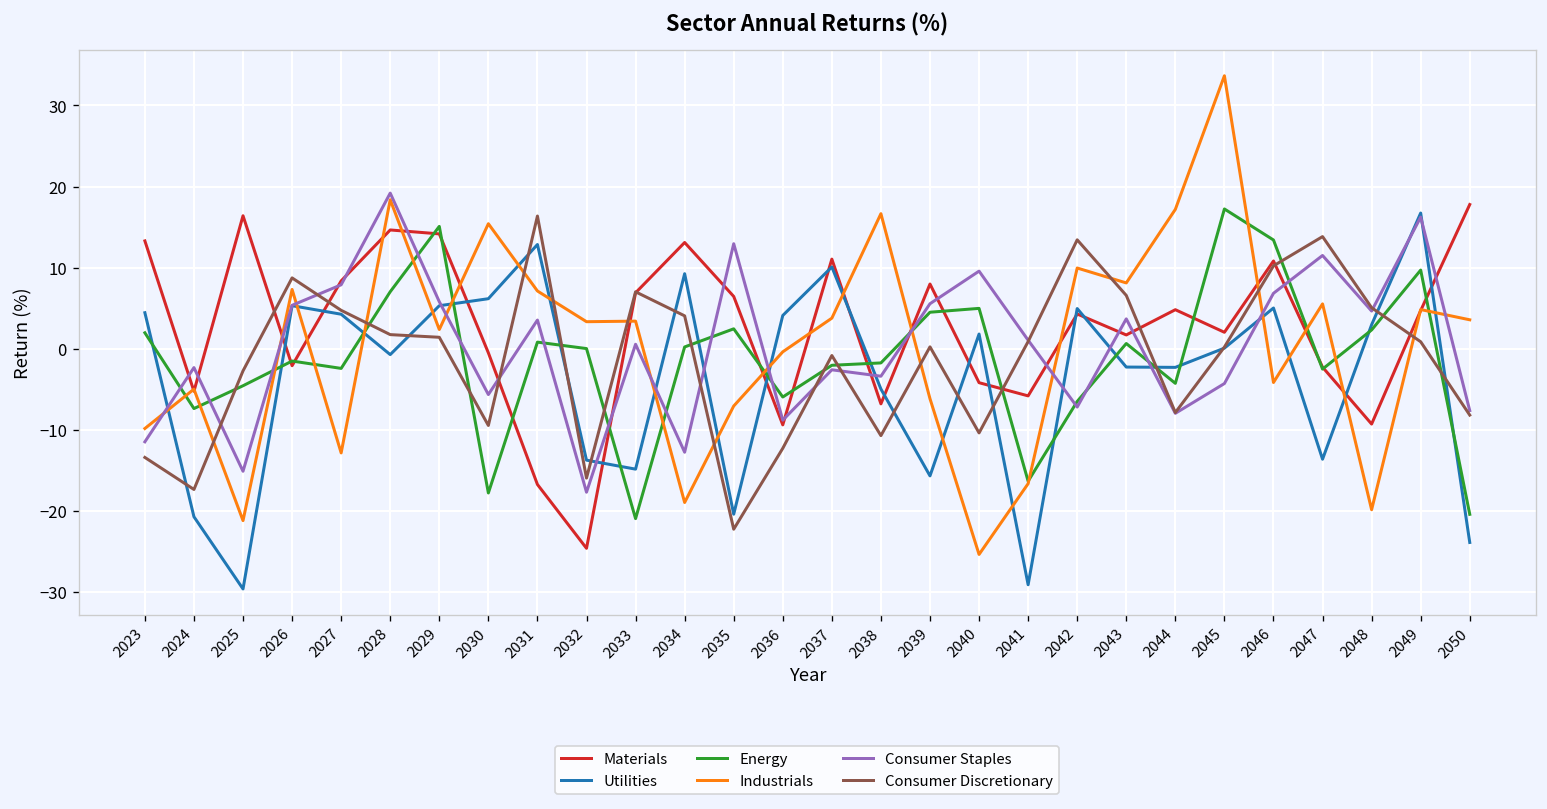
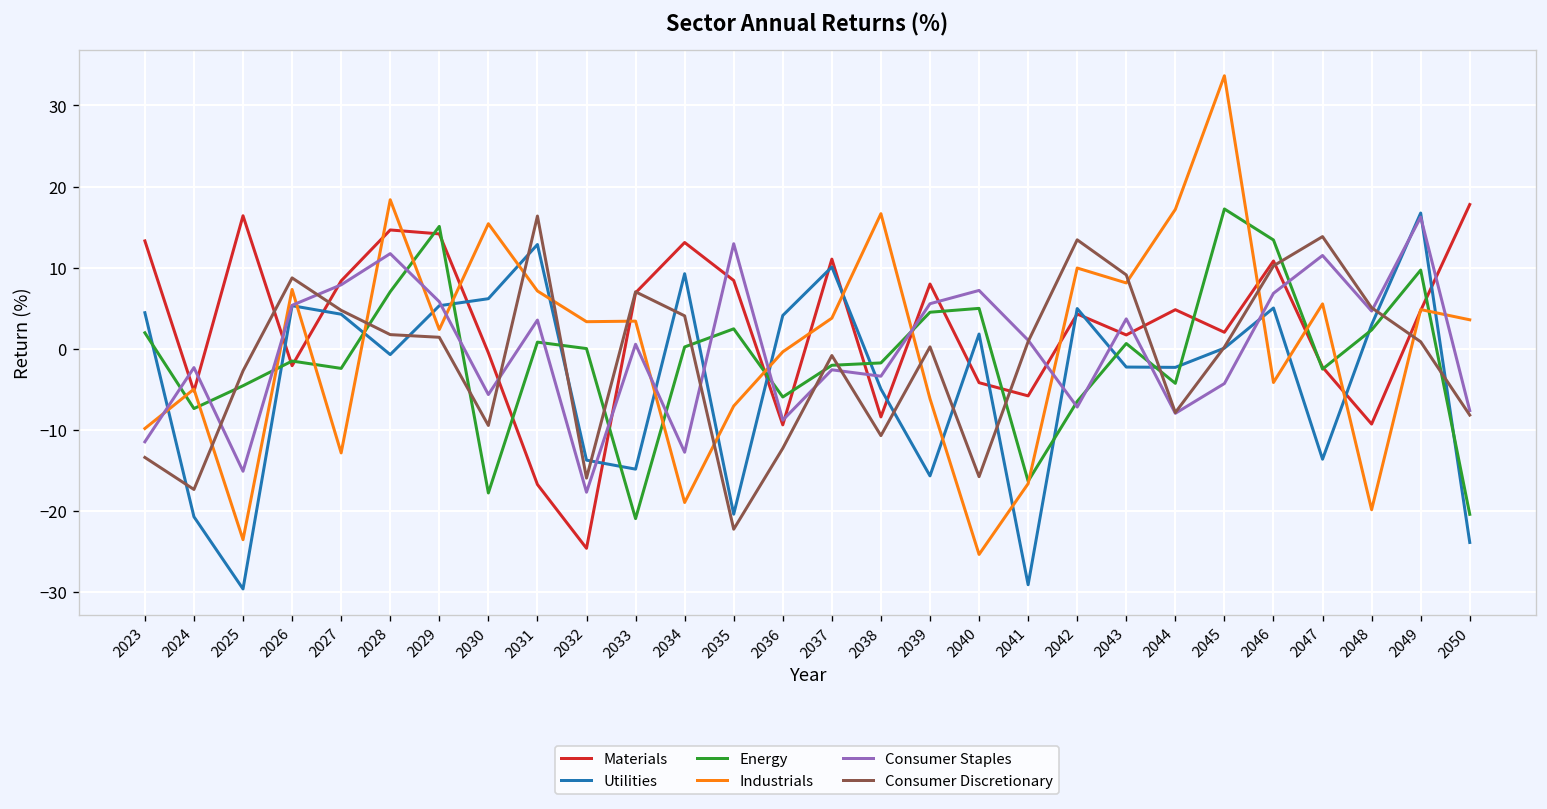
  {
    "Materials": {
      "2023": 13,
      "2025": 16,
      "2026": -2,
      "2027": 8,
      "2028": 15,
      "2029": 14,
      "2030": -1,
      "2031": -17,
      "2032": -25,
      "2034": 13,
-     "2035": 6,
+     "2035": 8,
      "2036": -9,
      "2037": 11,
-     "2038": -7,
+     "2038": -8,
      "2039": 8,
      "2040": -4,
      "2041": -6,
      "2042": 4,
      "2043": 2,
      "2044": 5,
      "2045": 2,
      "2046": 11,
      "2048": -9,
      "2050": 18
    },
    "Utilities": {
      "2023": 4,
      "2024": -21,
      "2025": -30,
      "2027": 4,
      "2028": -1,
      "2029": 5,
      "2030": 6,
      "2031": 13,
      "2032": -14,
      "2033": -15,
      "2034": 9,
      "2035": -20,
      "2036": 4,
      "2037": 10,
      "2038": -5,
      "2039": -16,
      "2040": 2,
      "2041": -29,
      "2042": 5,
      "2043": -2,
      "2044": -2,
      "2046": 5,
      "2047": -14,
      "2048": 3,
      "2049": 17,
      "2050": -24
    },
    "Energy": {
      "2023": 2,
      "2024": -7,
      "2025": -5,
      "2026": -2,
      "2027": -2,
      "2028": 7,
      "2029": 15,
      "2030": -18,
      "2031": 1,
      "2032": 0,
      "2033": -21,
      "2034": 0,
      "2035": 2,
      "2036": -6,
      "2037": -2,
      "2038": -2,
      "2039": 4,
      "2040": 5,
      "2042": -7,
      "2043": 1,
      "2044": -4,
      "2045": 17,
      "2046": 13,
      "2048": 2,
      "2049": 10,
      "2050": -20
    },
    "Industrials": {
      "2023": -10,
-     "2025": -21,
+     "2025": -24,
      "2026": 7,
      "2027": -13,
      "2028": 18,
      "2029": 2,
      "2030": 15,
      "2031": 7,
      "2032": 3,
      "2033": 3,
      "2034": -19,
      "2035": -7,
      "2036": 0,
      "2037": 4,
      "2038": 17,
      "2039": -6,
      "2040": -25,
      "2042": 10,
      "2043": 8,
      "2044": 17,
      "2045": 34,
      "2046": -4,
      "2047": 6,
      "2048": -20,
      "2050": 4
    },
    "Consumer Staples": {
      "2023": -11,
      "2024": -2,
      "2025": -15,
      "2027": 8,
-     "2028": 19,
+     "2028": 12,
      "2029": 6,
      "2030": -6,
      "2031": 4,
      "2032": -18,
      "2033": 1,
      "2034": -13,
      "2035": 13,
      "2036": -9,
      "2037": -3,
      "2038": -3,
      "2039": 6,
-     "2040": 10,
+     "2040": 7,
      "2042": -7,
      "2043": 4,
      "2045": -4,
      "2046": 7,
      "2047": 11,
      "2048": 5,
      "2049": 16,
      "2050": -8
    },
    "Consumer Discretionary": {
      "2023": -13,
      "2024": -17,
      "2025": -3,
      "2026": 9,
      "2027": 5,
      "2028": 2,
      "2029": 1,
      "2030": -9,
      "2031": 16,
      "2032": -16,
      "2034": 4,
      "2035": -22,
      "2036": -12,
      "2037": -1,
      "2038": -11,
      "2039": 0,
-     "2040": -10,
+     "2040": -16,
      "2042": 13,
-     "2043": 7,
+     "2043": 9,
      "2046": 10,
      "2047": 14,
      "2048": 5,
      "2049": 1,
      "2050": -8
    }
  }
